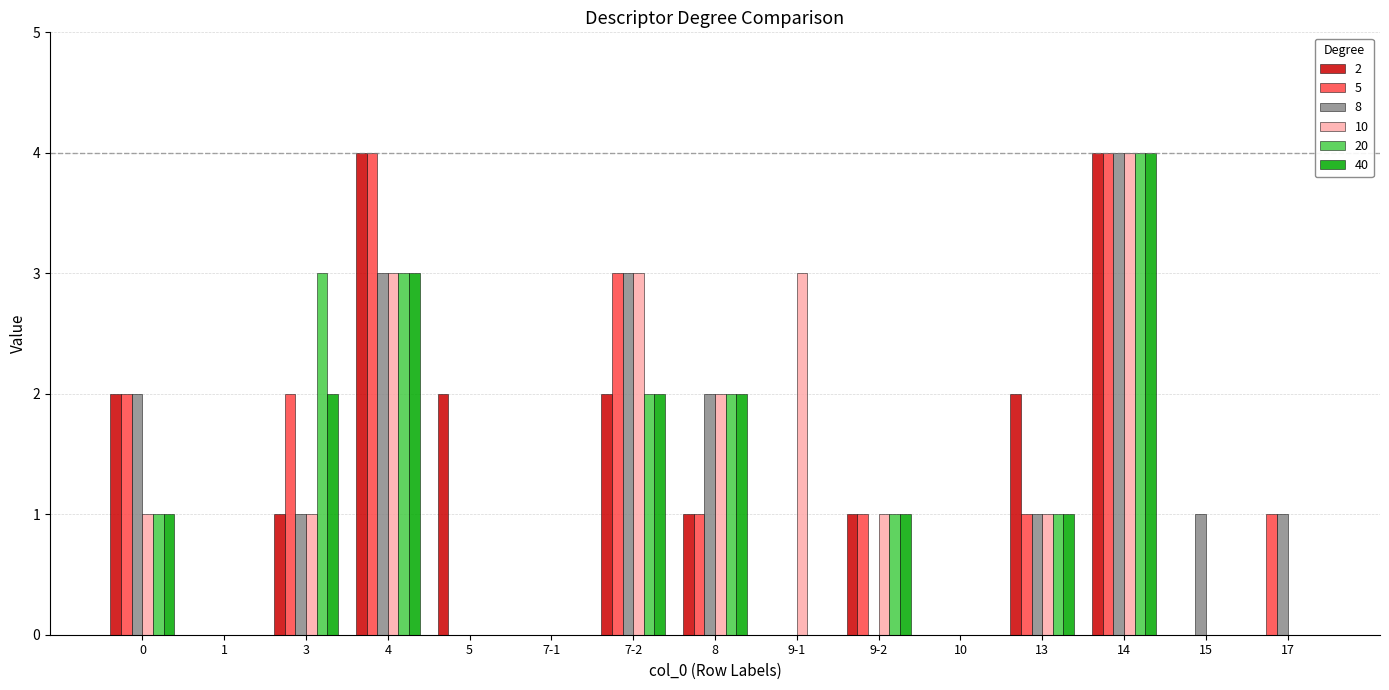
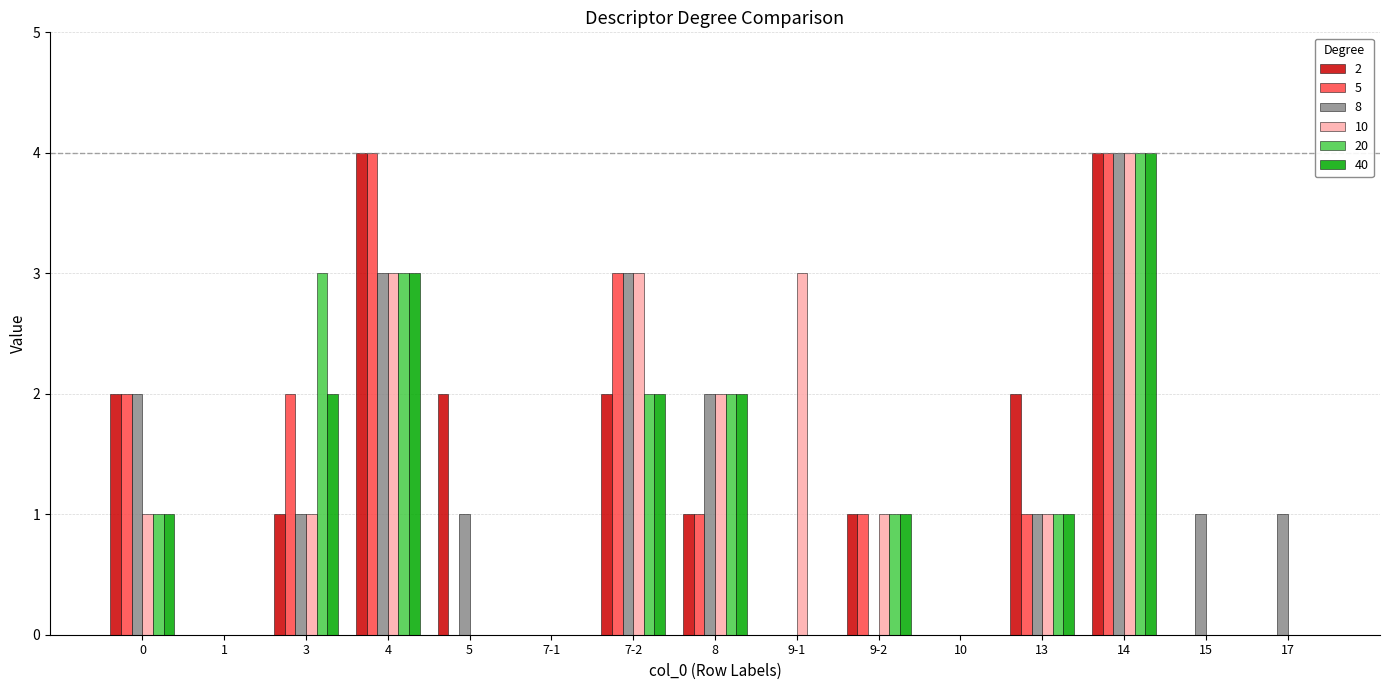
  {
    "2": {
      "0": 2,
      "1": 0,
      "3": 1,
      "4": 4,
      "5": 2,
      "7-1": 0,
      "7-2": 2,
      "8": 1,
      "9-1": 0,
      "9-2": 1,
      "10": 0,
      "13": 2,
      "14": 4,
      "15": 0,
      "17": 0
    },
    "5": {
      "0": 2,
      "1": 0,
      "3": 2,
      "4": 4,
      "5": 0,
      "7-1": 0,
      "7-2": 3,
      "8": 1,
      "9-1": 0,
      "9-2": 1,
      "10": 0,
      "13": 1,
      "14": 4,
      "15": 0,
-     "17": 1
+     "17": 0
    },
    "8": {
      "0": 2,
      "1": 0,
      "3": 1,
      "4": 3,
-     "5": 0,
+     "5": 1,
      "7-1": 0,
      "7-2": 3,
      "8": 2,
      "9-1": 0,
      "9-2": 0,
      "10": 0,
      "13": 1,
      "14": 4,
      "15": 1,
      "17": 1
    },
    "10": {
      "0": 1,
      "1": 0,
      "3": 1,
      "4": 3,
      "5": 0,
      "7-1": 0,
      "7-2": 3,
      "8": 2,
      "9-1": 3,
      "9-2": 1,
      "10": 0,
      "13": 1,
      "14": 4,
      "15": 0,
      "17": 0
    },
    "20": {
      "0": 1,
      "1": 0,
      "3": 3,
      "4": 3,
      "5": 0,
      "7-1": 0,
      "7-2": 2,
      "8": 2,
      "9-1": 0,
      "9-2": 1,
      "10": 0,
      "13": 1,
      "14": 4,
      "15": 0,
      "17": 0
    },
    "40": {
      "0": 1,
      "1": 0,
      "3": 2,
      "4": 3,
      "5": 0,
      "7-1": 0,
      "7-2": 2,
      "8": 2,
      "9-1": 0,
      "9-2": 1,
      "10": 0,
      "13": 1,
      "14": 4,
      "15": 0,
      "17": 0
    }
  }
